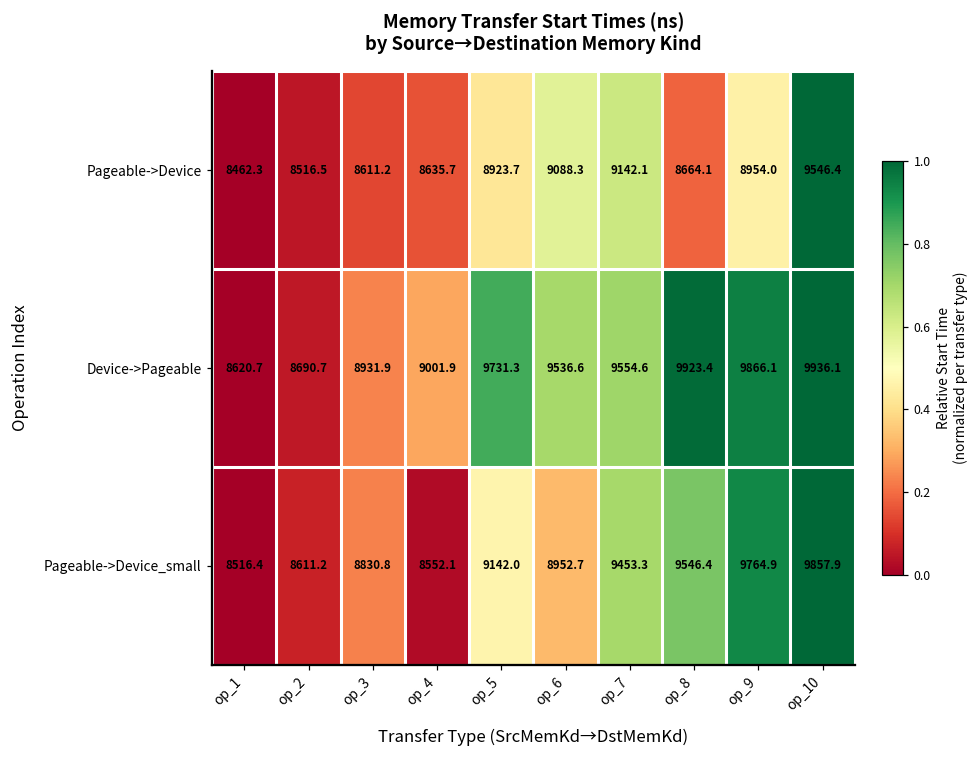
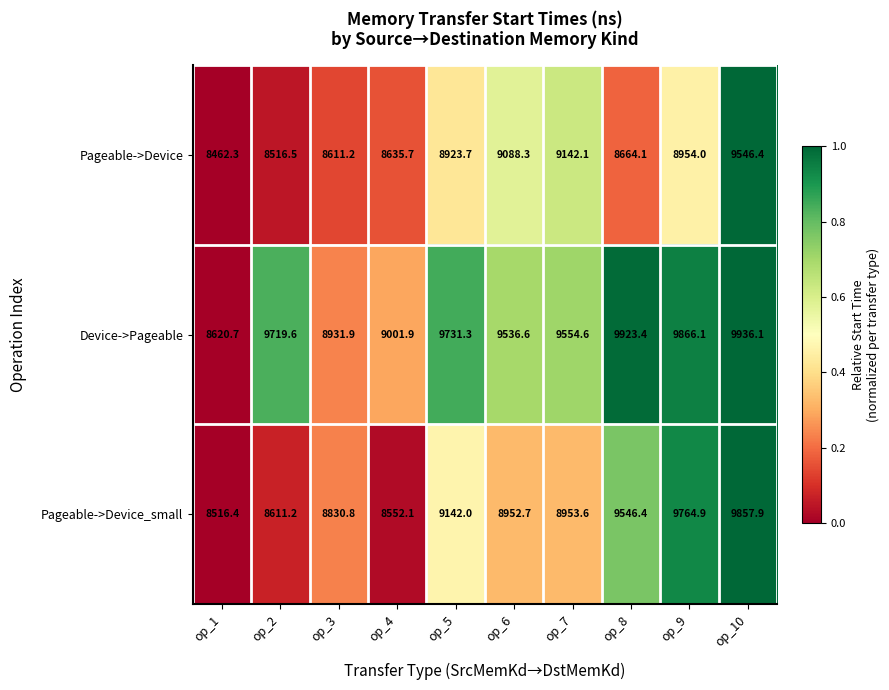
  {
    "Pageable->Device": {
      "op_1": 8462.3,
      "op_2": 8516.5,
      "op_3": 8611.2,
      "op_4": 8635.7,
      "op_5": 8923.7,
      "op_6": 9088.3,
      "op_7": 9142.1,
      "op_8": 8664.1,
      "op_9": 8954.0,
      "op_10": 9546.4
    },
    "Device->Pageable": {
      "op_1": 8620.7,
-     "op_2": 8690.7,
+     "op_2": 9719.6,
      "op_3": 8931.9,
      "op_4": 9001.9,
      "op_5": 9731.3,
      "op_6": 9536.6,
      "op_7": 9554.6,
      "op_8": 9923.4,
      "op_9": 9866.1,
      "op_10": 9936.1
    },
    "Pageable->Device_small": {
      "op_1": 8516.4,
      "op_2": 8611.2,
      "op_3": 8830.8,
      "op_4": 8552.1,
      "op_5": 9142.0,
      "op_6": 8952.7,
-     "op_7": 9453.3,
+     "op_7": 8953.6,
      "op_8": 9546.4,
      "op_9": 9764.9,
      "op_10": 9857.9
    }
  }
